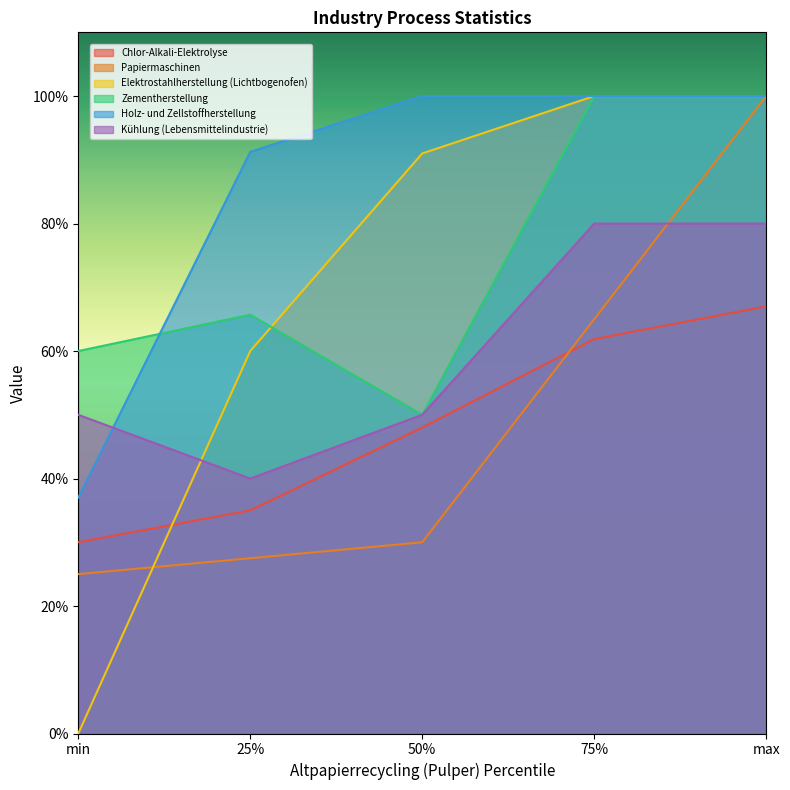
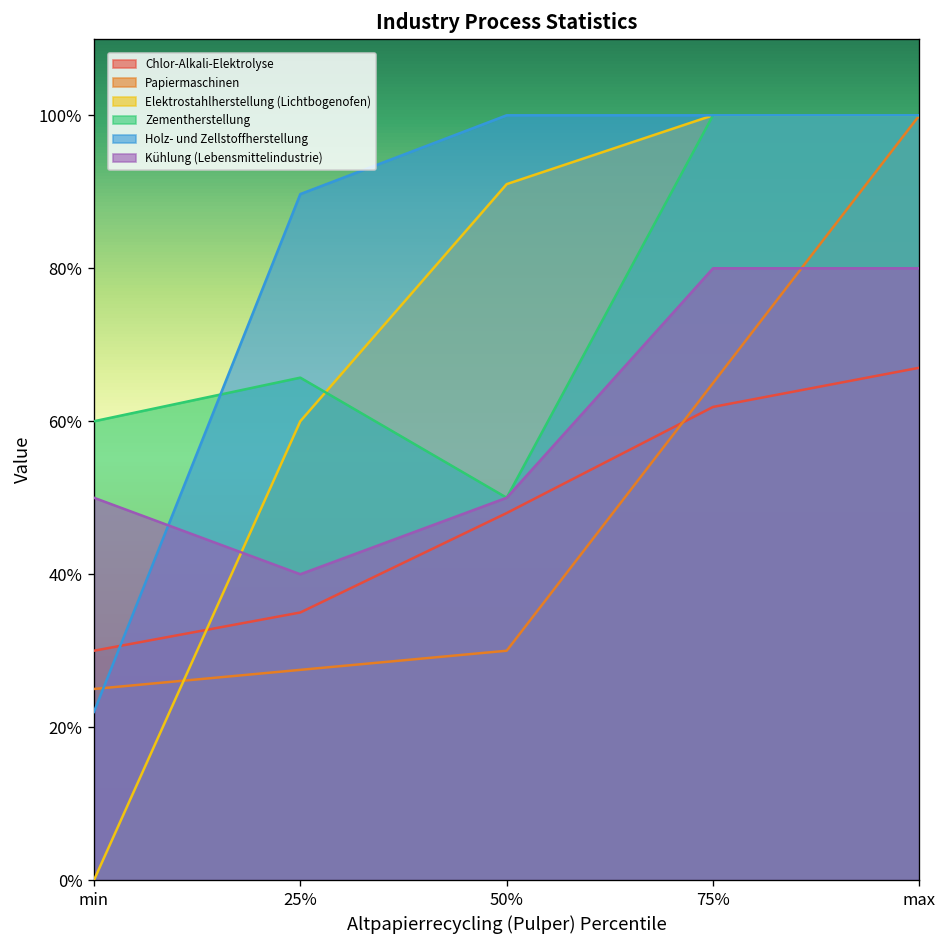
  {
    "Elektrostahlherstellung (Lichtbogenofen)": {
      "min": "0%",
      "25%": "60%",
      "50%": "91%"
    },
    "Zementherstellung": {
      "min": "60%",
      "25%": "66%"
    },
    "Holz- und Zellstoffherstellung": {
-     "min": "37%",
-     "25%": "91%",
+     "min": "22%",
+     "25%": "90%",
      "50%": "100%"
    },
    "Kühlung (Lebensmittelindustrie)": {
      "min": "50%",
      "25%": "40%",
      "75%": "80%",
      "max": "80%"
    }
  }
